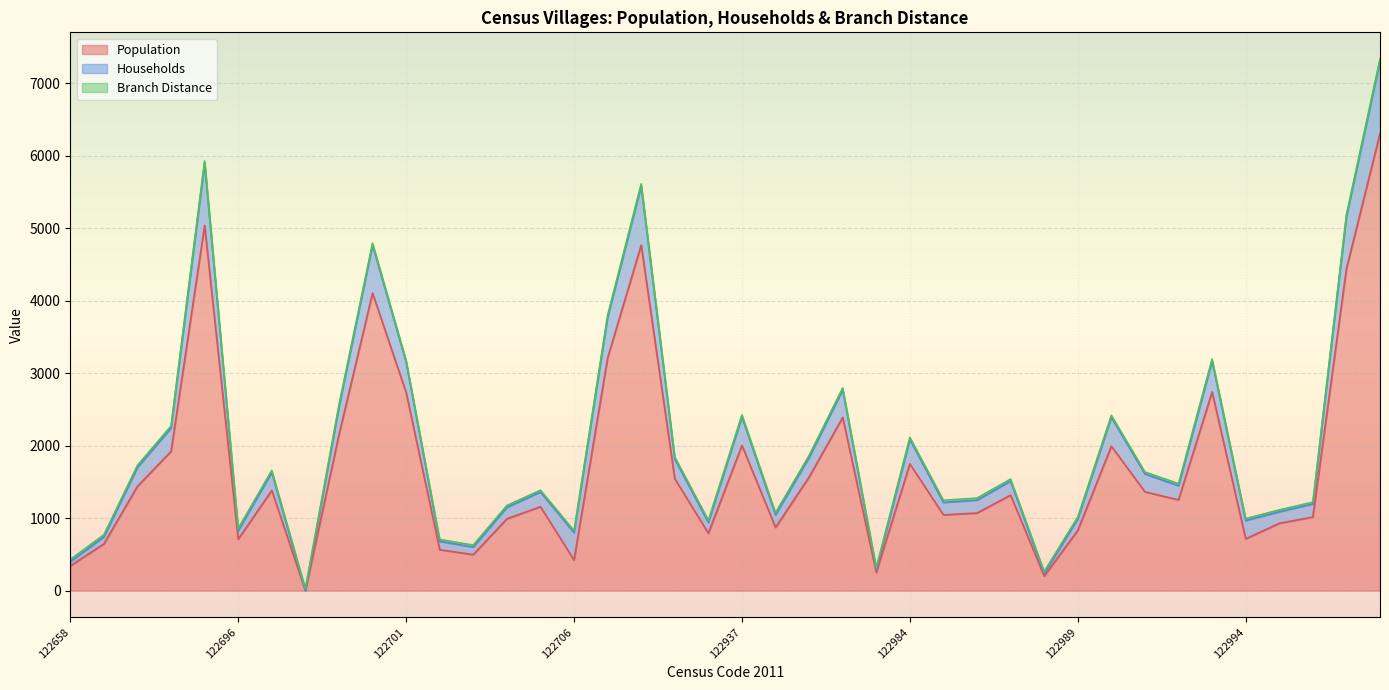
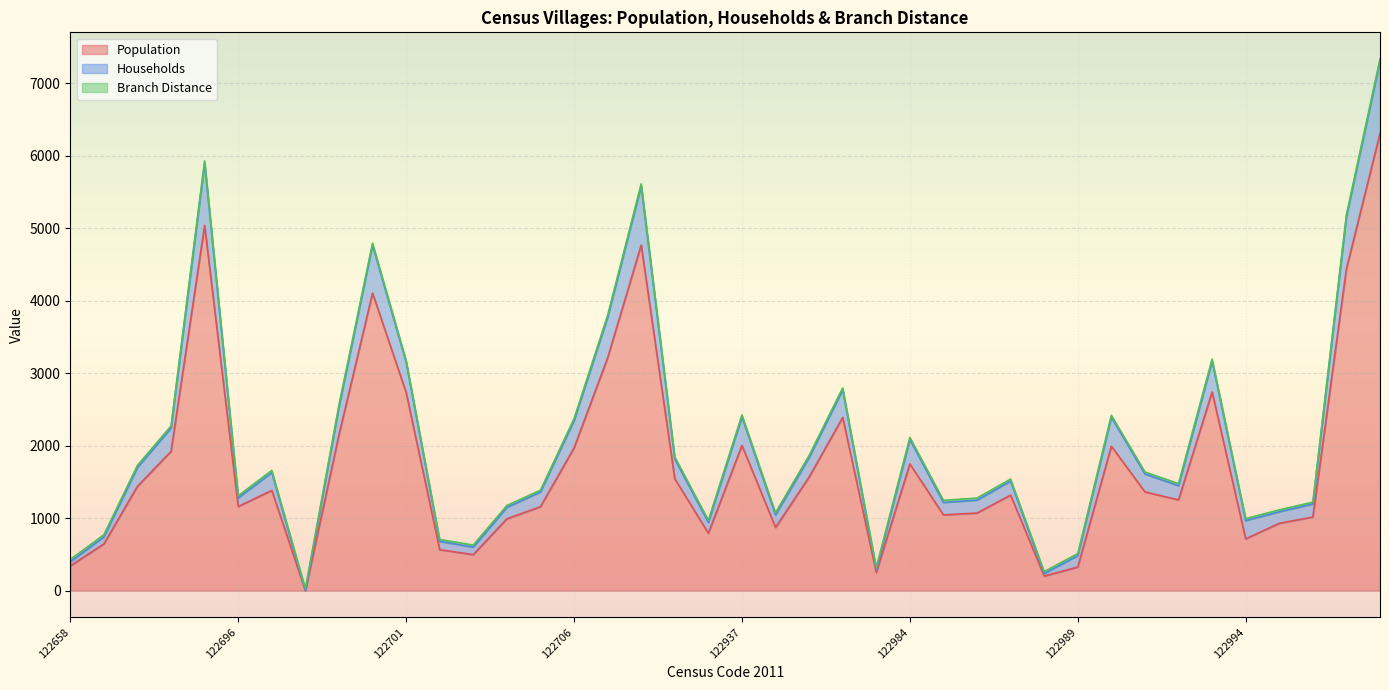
  {
    "Population": {
      "122658": 300,
-     "122696": 700,
+     "122696": 1200,
      "122701": 2700,
-     "122706": 400,
+     "122706": 2000,
      "122937": 2000,
      "122984": 1700,
-     "122989": 800,
+     "122989": 300,
      "122994": 700
    }
  }
